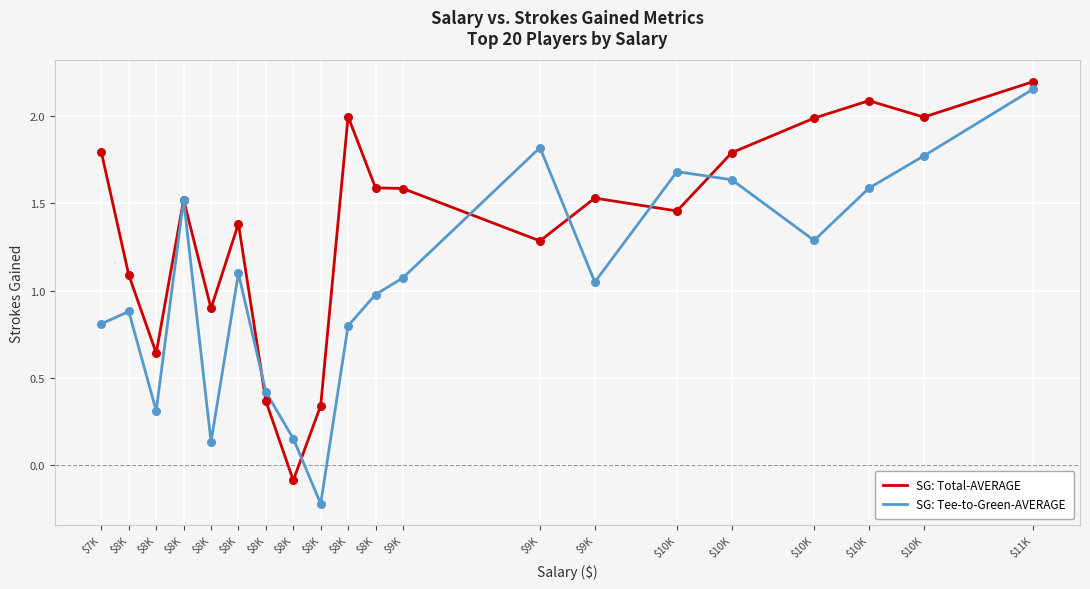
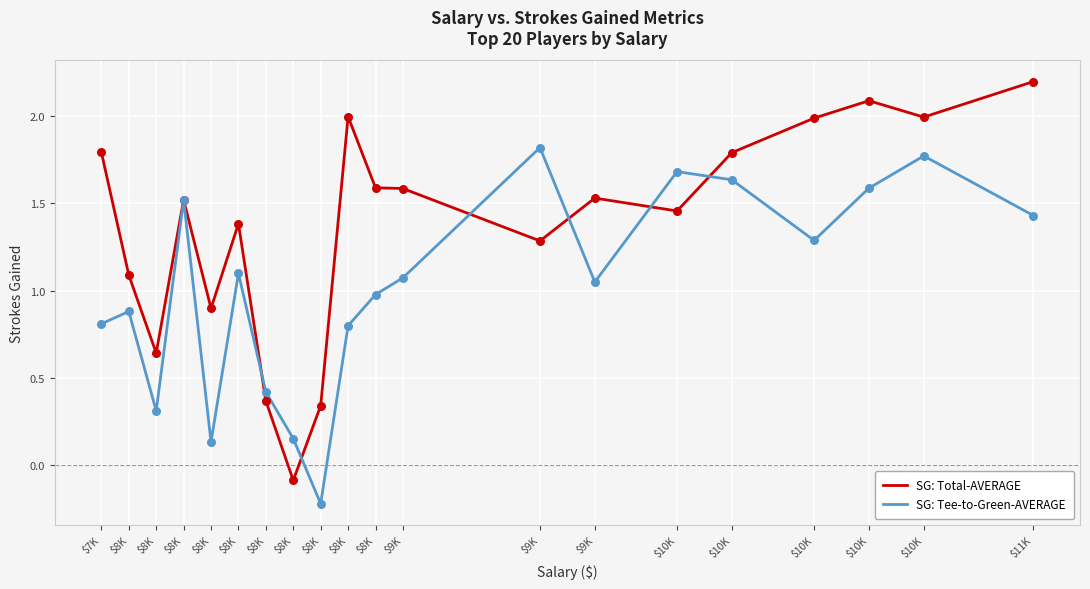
  {
    "SG: Total-AVERAGE": {
      "$7K": 1.79,
      "$11K": 2.20
    },
    "SG: Tee-to-Green-AVERAGE": {
      "$7K": 0.81,
-     "$11K": 2.16
+     "$11K": 1.43
    }
  }
